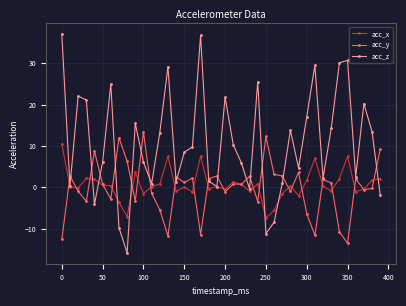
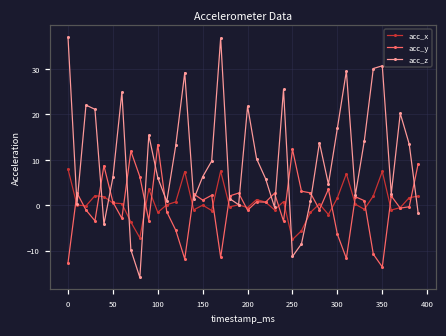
  {
    "acc_x": {
-     "0": 10,
+     "0": 8,
      "100": -2,
      "150": 0,
      "250": -8,
      "300": 2,
      "350": 7
    },
    "acc_y": {
      "0": -13,
      "100": 13,
      "150": 1,
      "250": 12,
      "300": -6,
      "350": -14
    },
    "acc_z": {
      "0": 37,
      "50": 6,
      "100": 6,
-     "150": 8,
+     "150": 6,
      "200": 22,
      "250": -11,
      "300": 17,
      "350": 31
    }
  }
